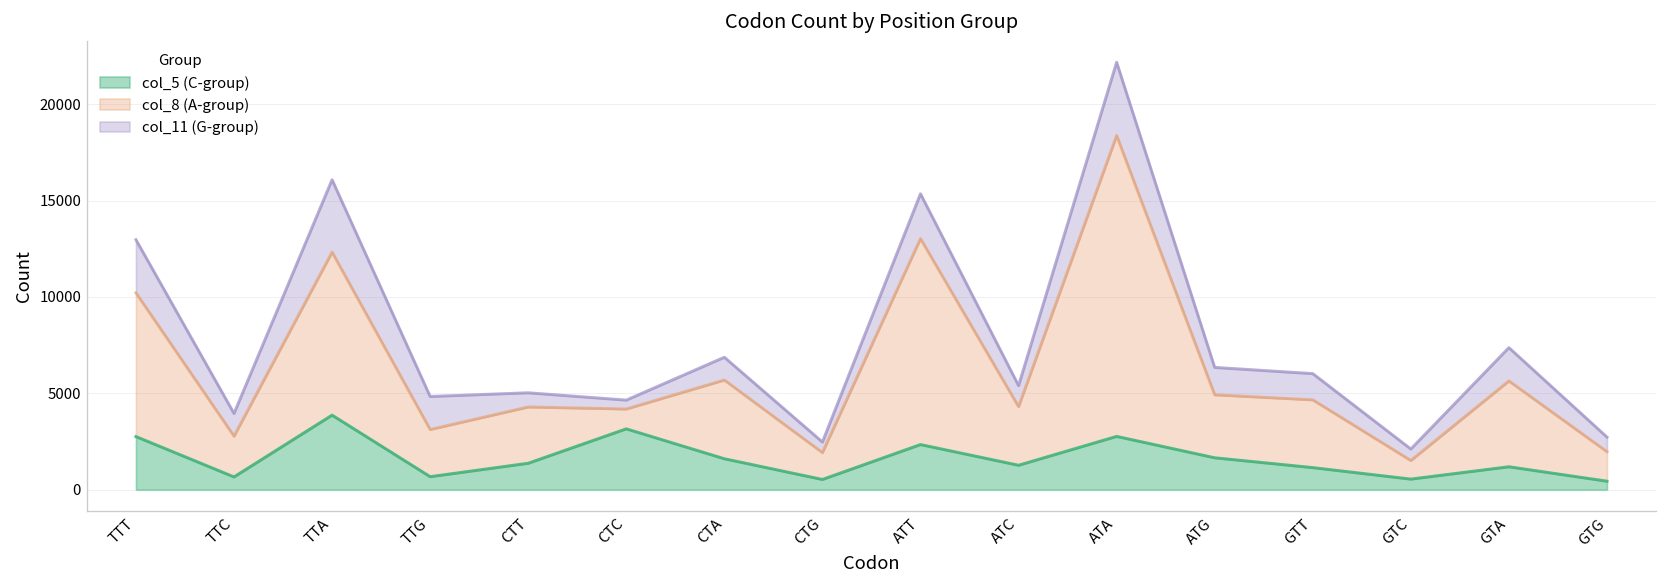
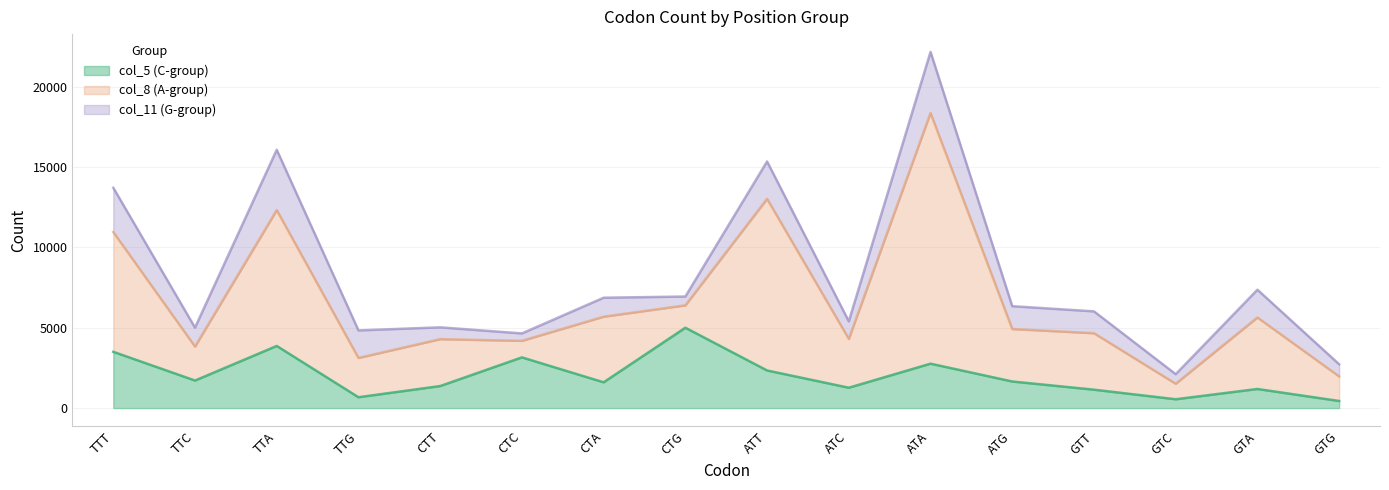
  {
    "col_5 (C-group)": {
-     "TTT": 2800,
-     "TTC": 700,
+     "TTT": 3500,
+     "TTC": 1700,
      "TTA": 3900,
      "TTG": 700,
      "CTT": 1400,
      "CTC": 3200,
      "CTA": 1600,
-     "CTG": 500,
+     "CTG": 5000,
      "ATT": 2300,
      "ATC": 1300,
      "ATA": 2800,
      "ATG": 1700,
      "GTT": 1100,
      "GTC": 500,
      "GTA": 1200,
      "GTG": 400
    }
  }
